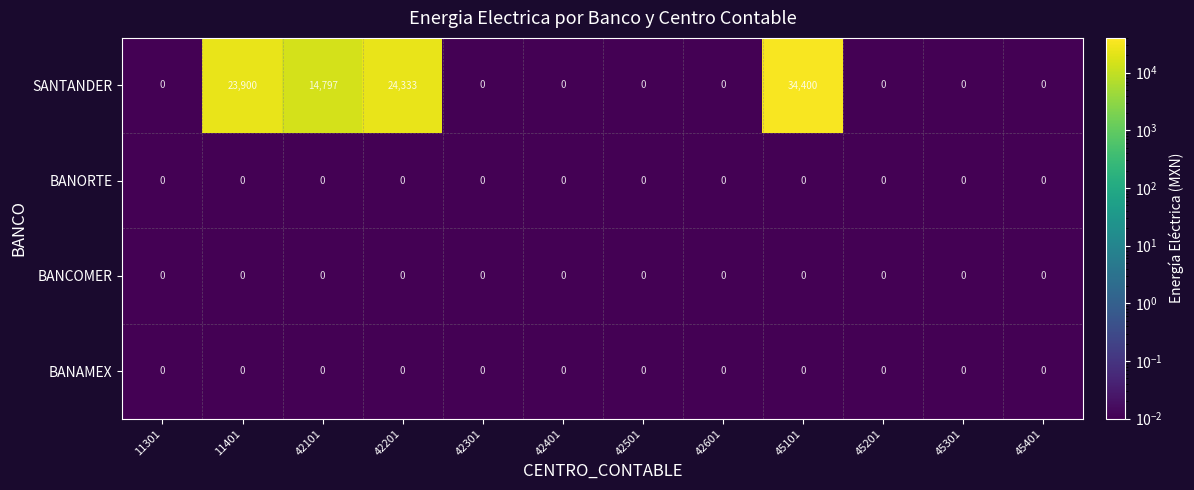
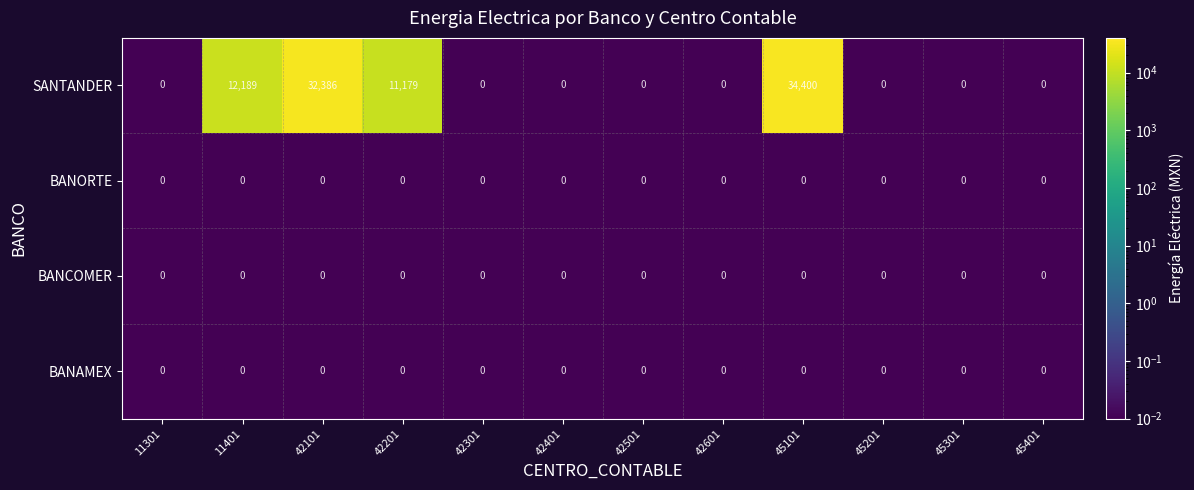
  {
    "SANTANDER": {
      "11301": "0",
-     "11401": "23,900",
-     "42101": "14,797",
-     "42201": "24,333",
+     "11401": "12,189",
+     "42101": "32,386",
+     "42201": "11,179",
      "42301": "0",
      "42401": "0",
      "42501": "0",
      "42601": "0",
      "45101": "34,400",
      "45201": "0",
      "45301": "0",
      "45401": "0"
    },
    "BANORTE": {
      "11301": "0",
      "11401": "0",
      "42101": "0",
      "42201": "0",
      "42301": "0",
      "42401": "0",
      "42501": "0",
      "42601": "0",
      "45101": "0",
      "45201": "0",
      "45301": "0",
      "45401": "0"
    },
    "BANCOMER": {
      "11301": "0",
      "11401": "0",
      "42101": "0",
      "42201": "0",
      "42301": "0",
      "42401": "0",
      "42501": "0",
      "42601": "0",
      "45101": "0",
      "45201": "0",
      "45301": "0",
      "45401": "0"
    },
    "BANAMEX": {
      "11301": "0",
      "11401": "0",
      "42101": "0",
      "42201": "0",
      "42301": "0",
      "42401": "0",
      "42501": "0",
      "42601": "0",
      "45101": "0",
      "45201": "0",
      "45301": "0",
      "45401": "0"
    }
  }
